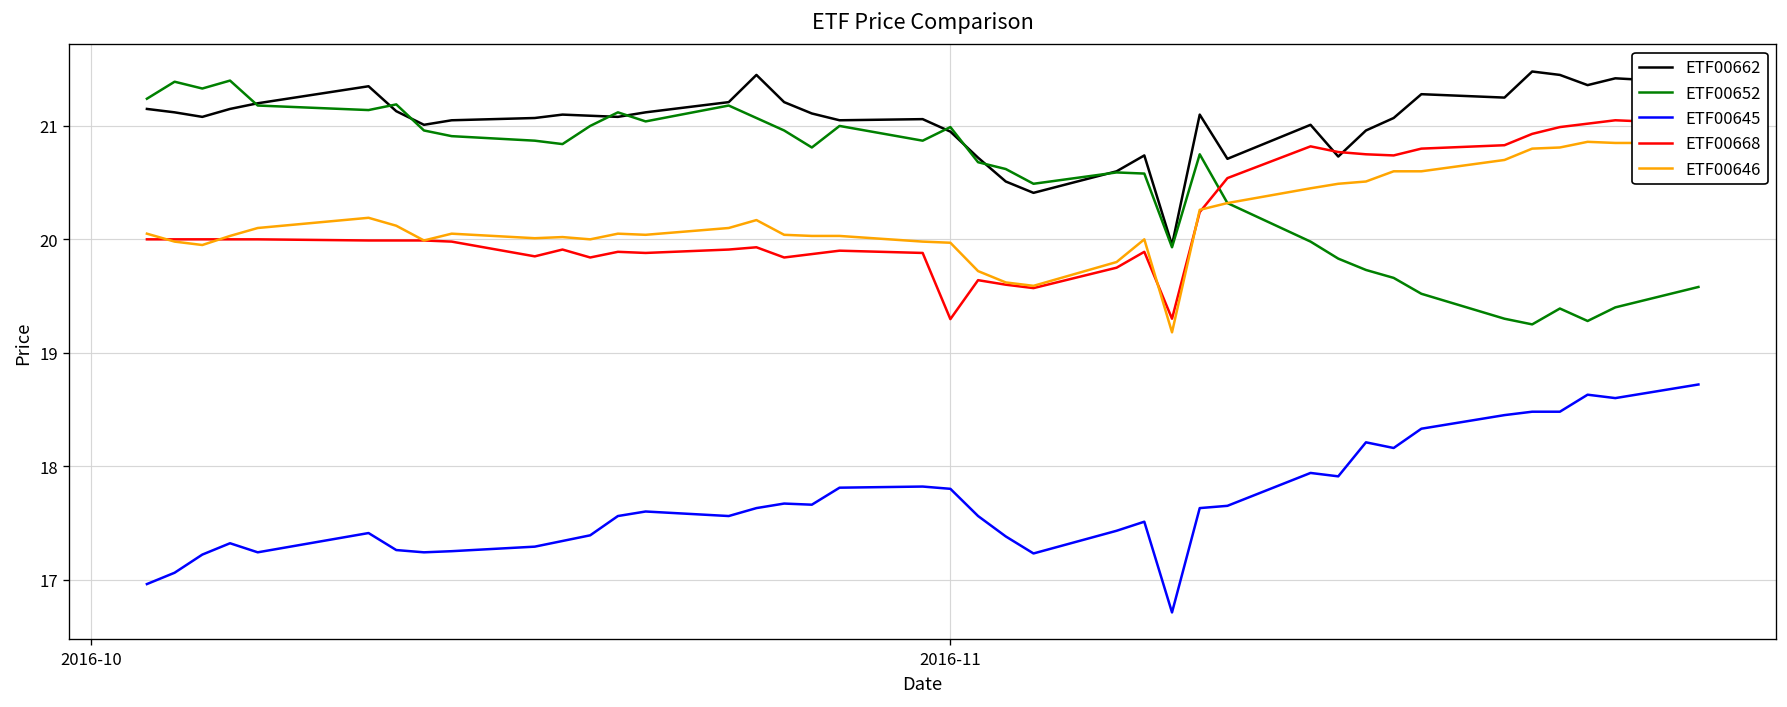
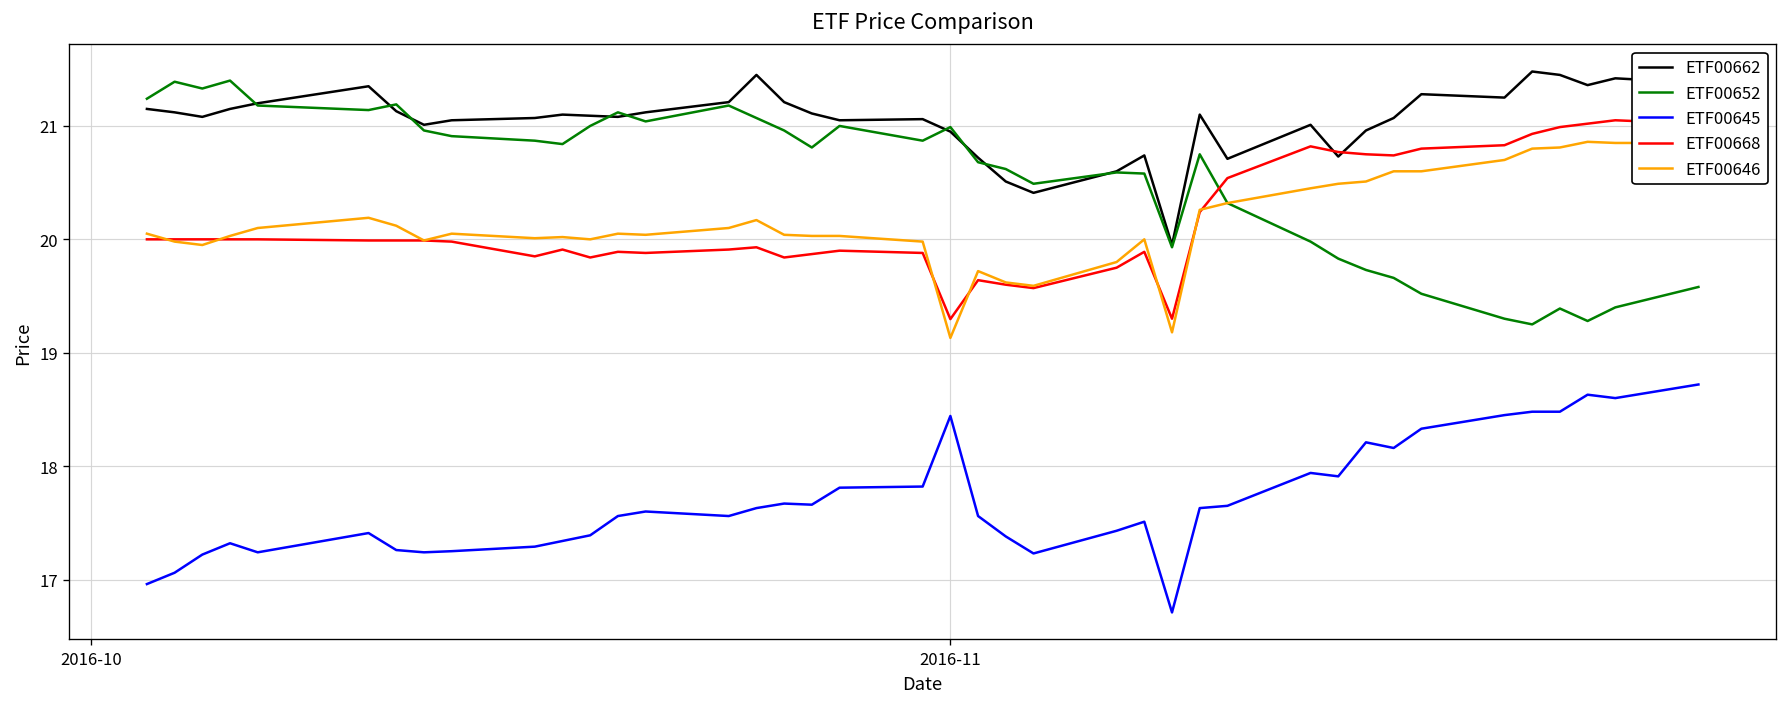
  {
    "ETF00662": {
      "2016-11": 21.0
    },
    "ETF00652": {
      "2016-11": 21.0
    },
    "ETF00645": {
-     "2016-11": 17.8
+     "2016-11": 18.4
    },
    "ETF00668": {
      "2016-11": 19.3
    },
    "ETF00646": {
-     "2016-11": 20.0
+     "2016-11": 19.1
    }
  }
